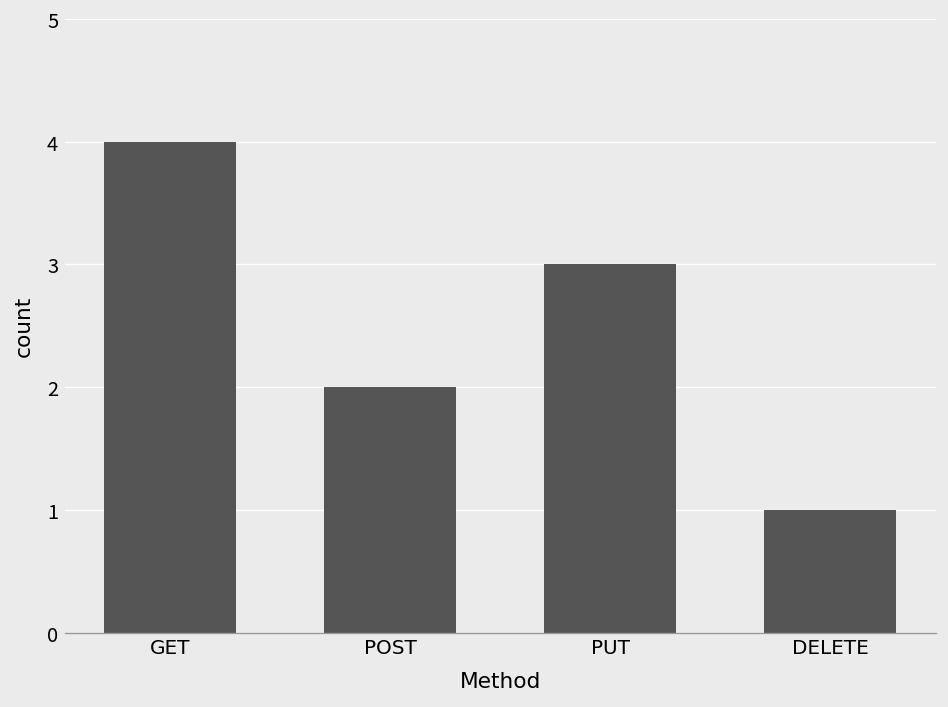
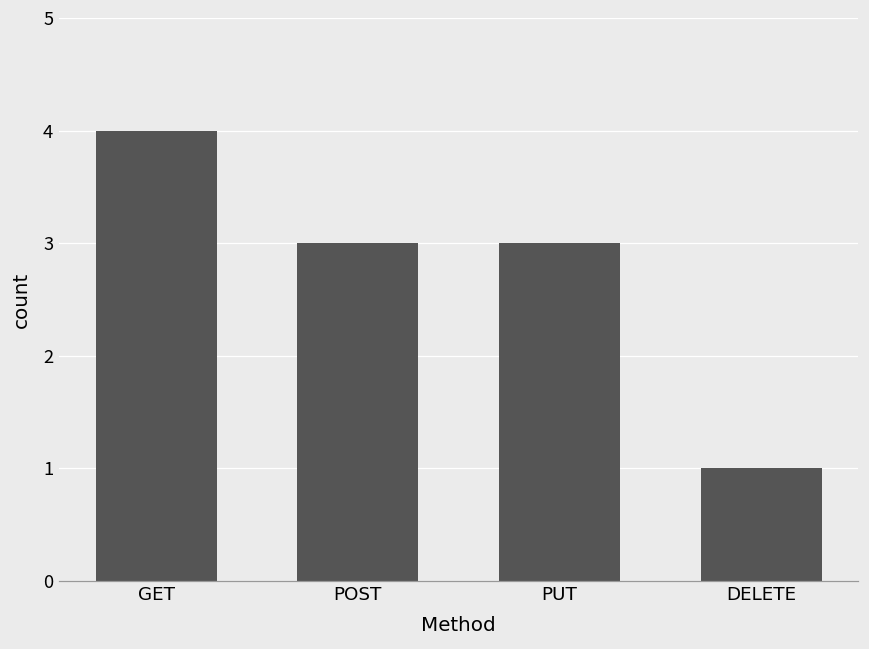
  {
    "GET": 4,
-   "POST": 2,
+   "POST": 3,
    "PUT": 3,
    "DELETE": 1
  }
